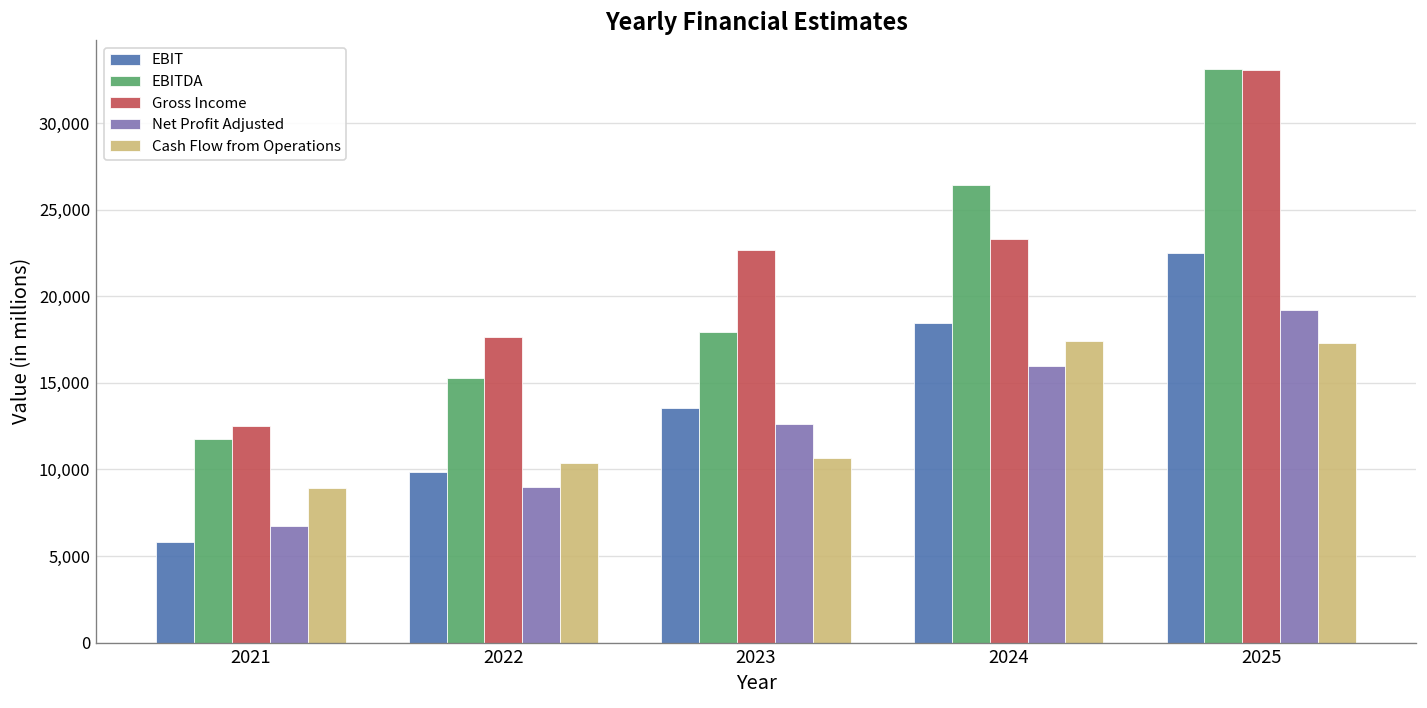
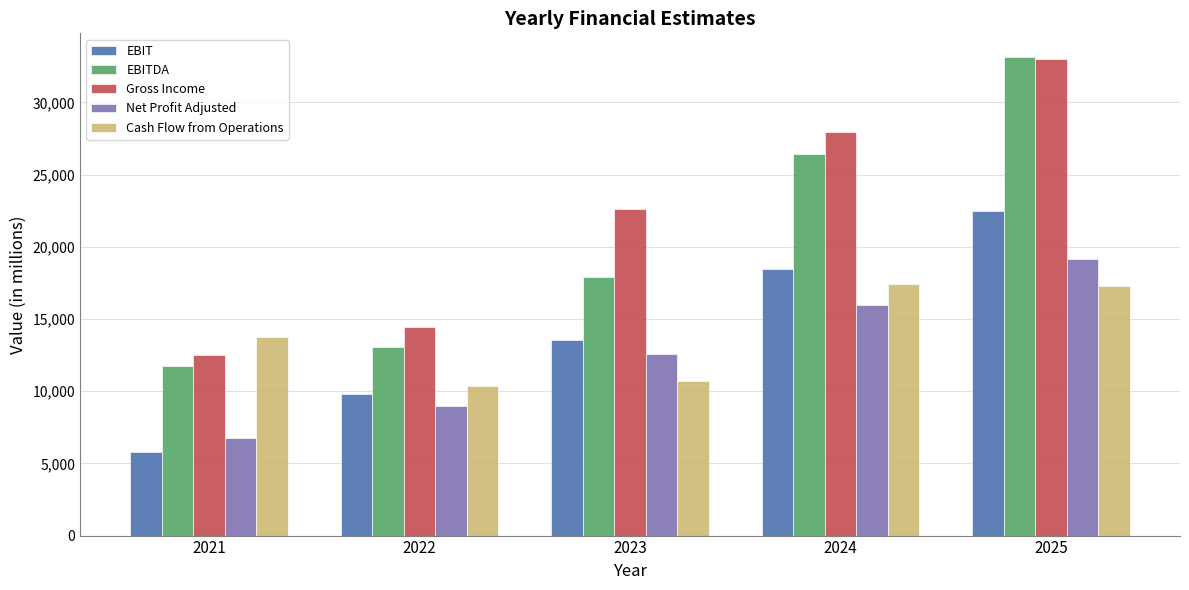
  {
    "EBITDA": {
      "2021": "11,700",
-     "2022": "15,300",
+     "2022": "13,100",
      "2023": "17,900",
      "2024": "26,400",
      "2025": "33,100"
    },
    "Gross Income": {
      "2021": "12,500",
-     "2022": "17,700",
+     "2022": "14,400",
      "2023": "22,600",
-     "2024": "23,300",
+     "2024": "27,900",
      "2025": "33,000"
    },
    "Cash Flow from Operations": {
-     "2021": "8,900",
+     "2021": "13,700",
      "2022": "10,400",
      "2023": "10,700",
      "2024": "17,400",
      "2025": "17,300"
    }
  }
